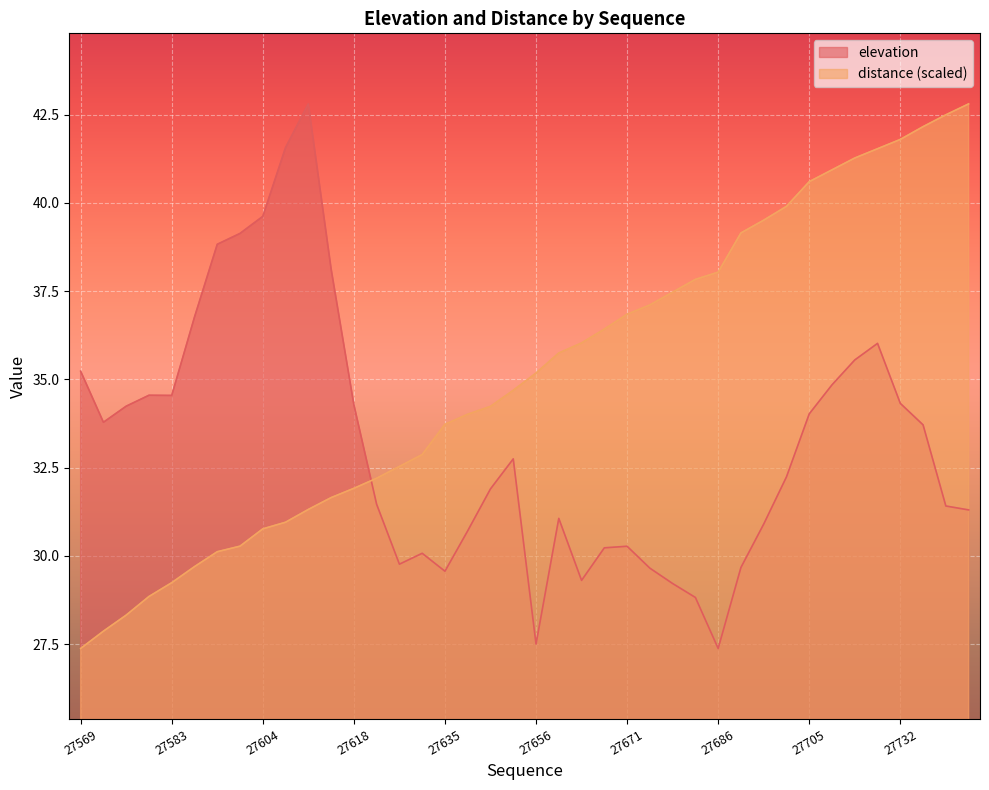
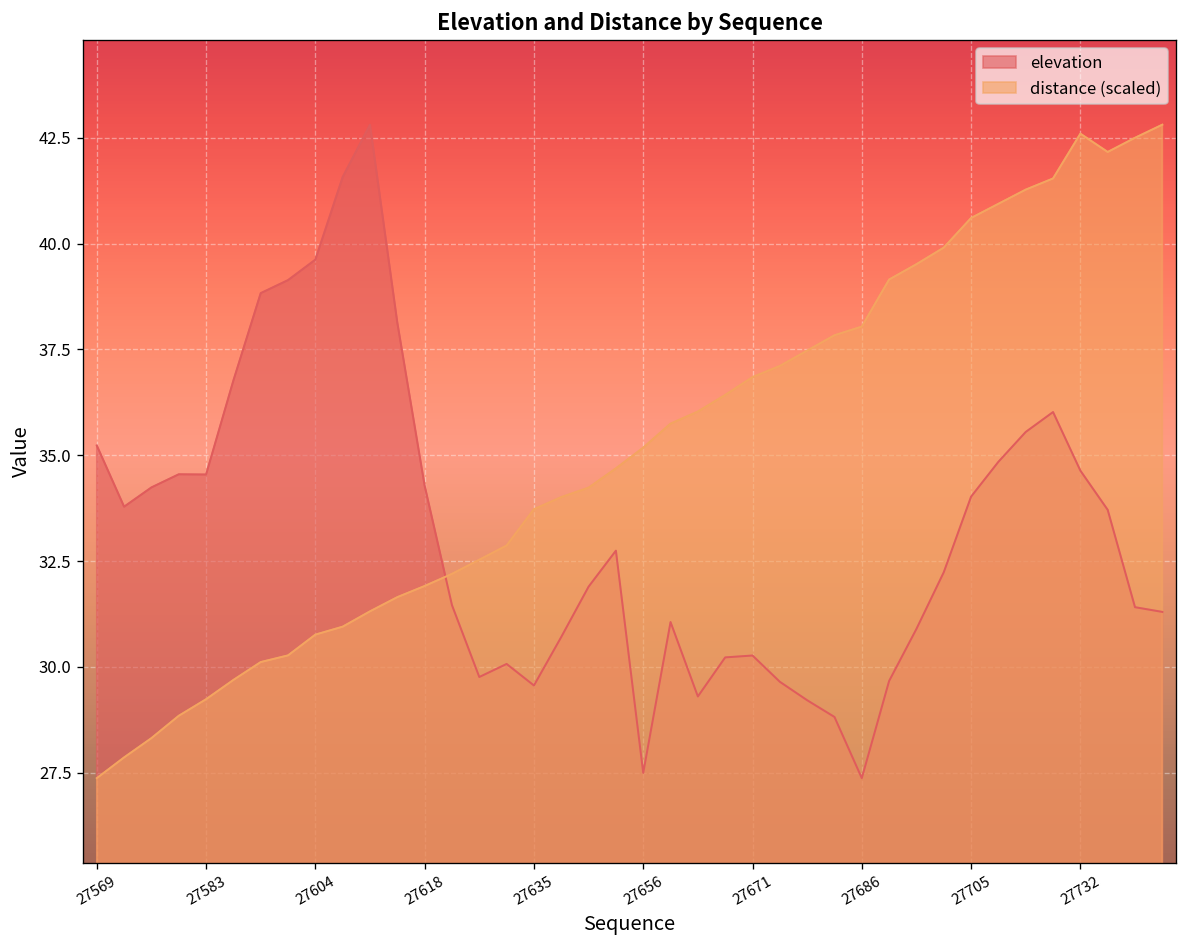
  {
    "elevation": {
      "27569": 35.2,
      "27583": 34.5,
      "27604": 39.6,
      "27618": 34.3,
      "27635": 29.6,
      "27656": 27.5,
      "27671": 30.3,
      "27686": 27.4,
      "27705": 34.0,
-     "27732": 34.3
+     "27732": 34.6
    },
    "distance (scaled)": {
      "27569": 27.4,
      "27583": 29.2,
      "27604": 30.8,
      "27618": 31.9,
      "27635": 33.7,
      "27656": 35.2,
      "27671": 36.8,
      "27686": 38.0,
      "27705": 40.6,
-     "27732": 41.8
+     "27732": 42.6
    }
  }
